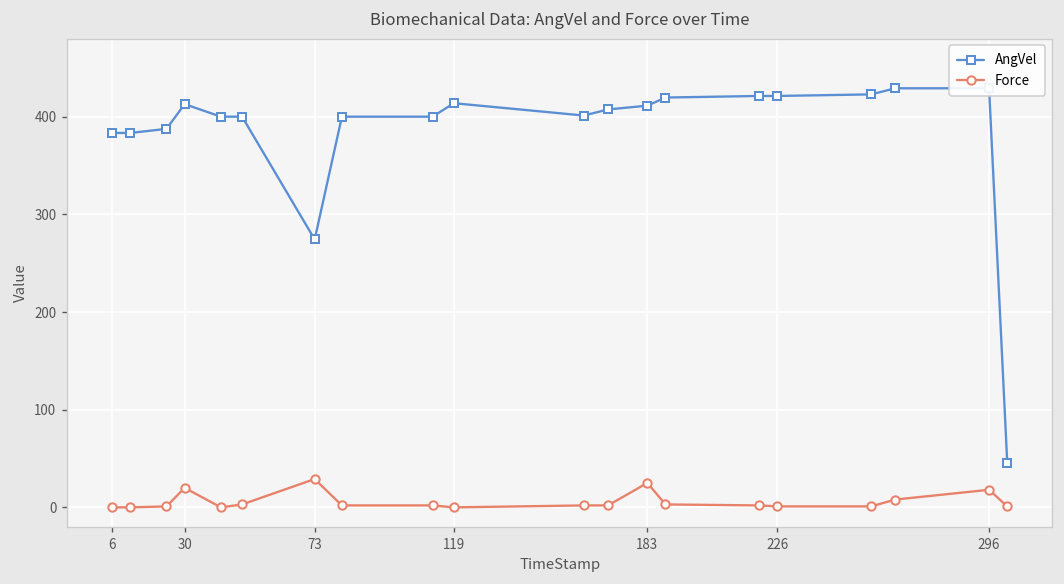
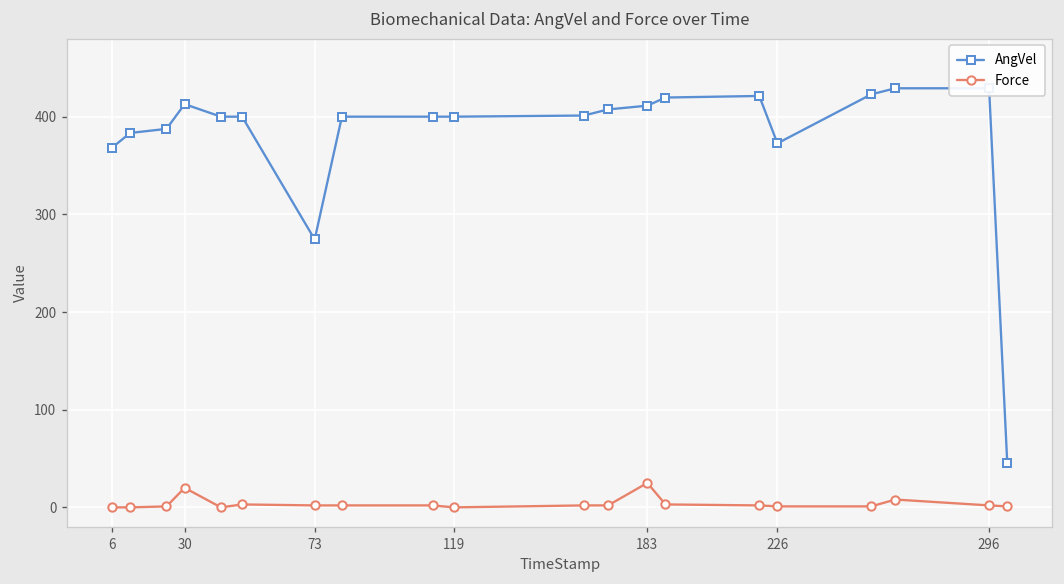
  {
    "AngVel": {
-     "6": 380,
+     "6": 370,
      "30": 410,
      "73": 270,
-     "119": 410,
+     "119": 400,
      "183": 410,
-     "226": 420
+     "226": 370
    },
    "Force": {
      "6": 0,
      "30": 20,
-     "73": 30,
+     "73": 0,
      "119": 0,
      "183": 30,
      "226": 0,
-     "296": 20
+     "296": 0
    }
  }
